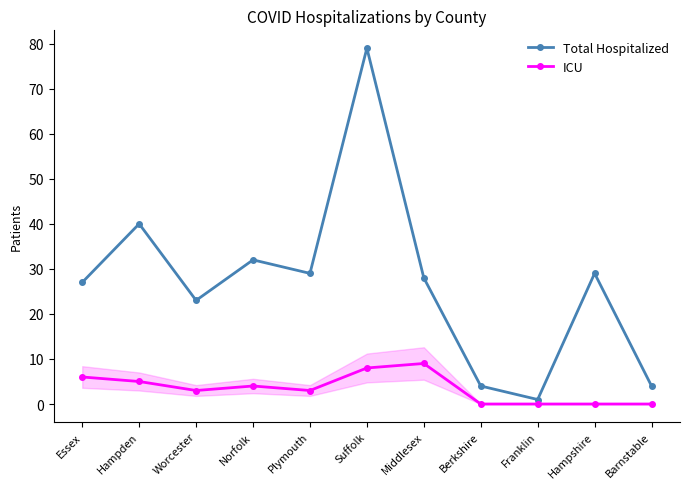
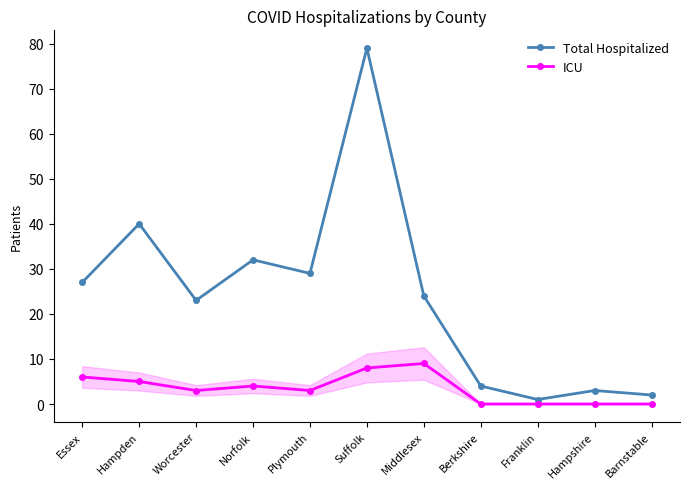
  {
    "Total Hospitalized": {
      "Essex": 27,
      "Hampden": 40,
      "Worcester": 23,
      "Norfolk": 32,
      "Plymouth": 29,
      "Suffolk": 79,
-     "Middlesex": 28,
+     "Middlesex": 24,
      "Berkshire": 4,
      "Franklin": 1,
-     "Hampshire": 29,
-     "Barnstable": 4
+     "Hampshire": 3,
+     "Barnstable": 2
    }
  }
